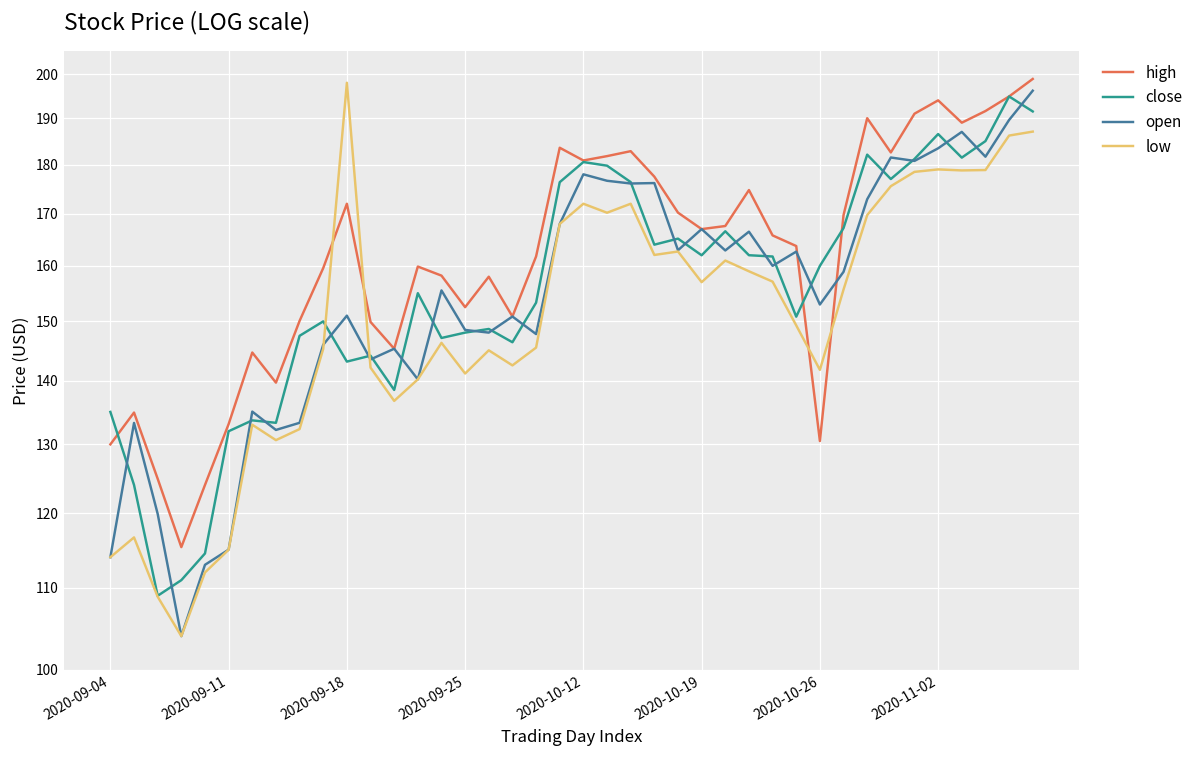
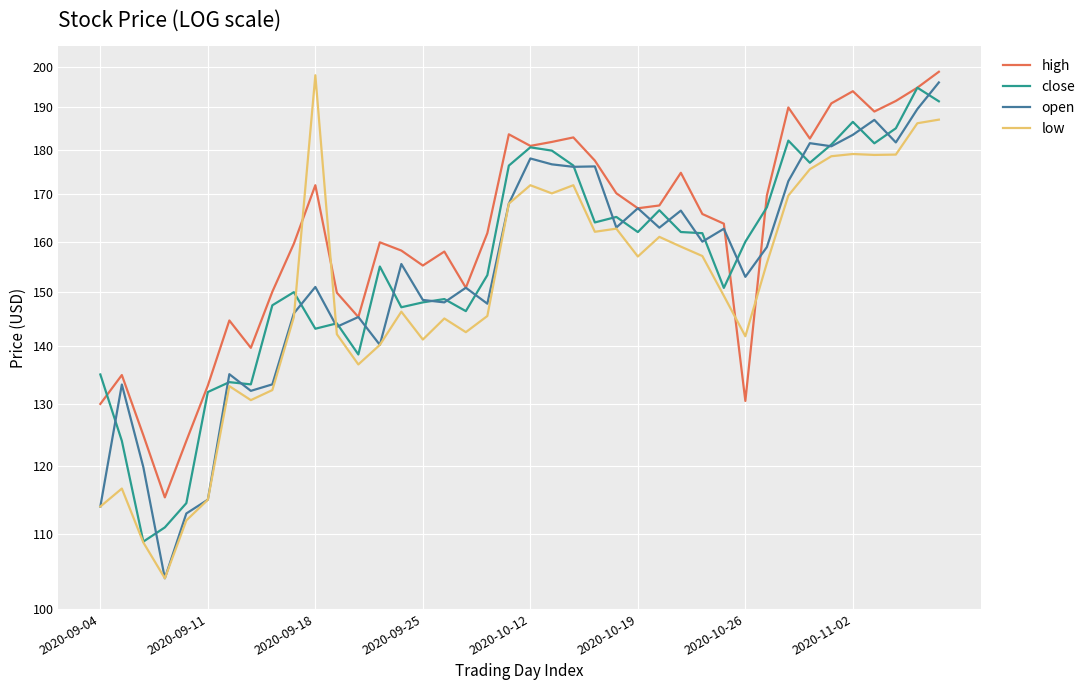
  {
    "high": {
      "2020-09-04": 130,
      "2020-09-11": 133,
      "2020-09-18": 172,
-     "2020-09-25": 153,
+     "2020-09-25": 155,
      "2020-10-26": 131,
      "2020-11-02": 194
    },
    "low": {
      "2020-09-18": 198,
      "2020-09-25": 141,
      "2020-10-12": 172,
      "2020-10-19": 157,
      "2020-10-26": 142,
      "2020-11-02": 179
    }
  }
